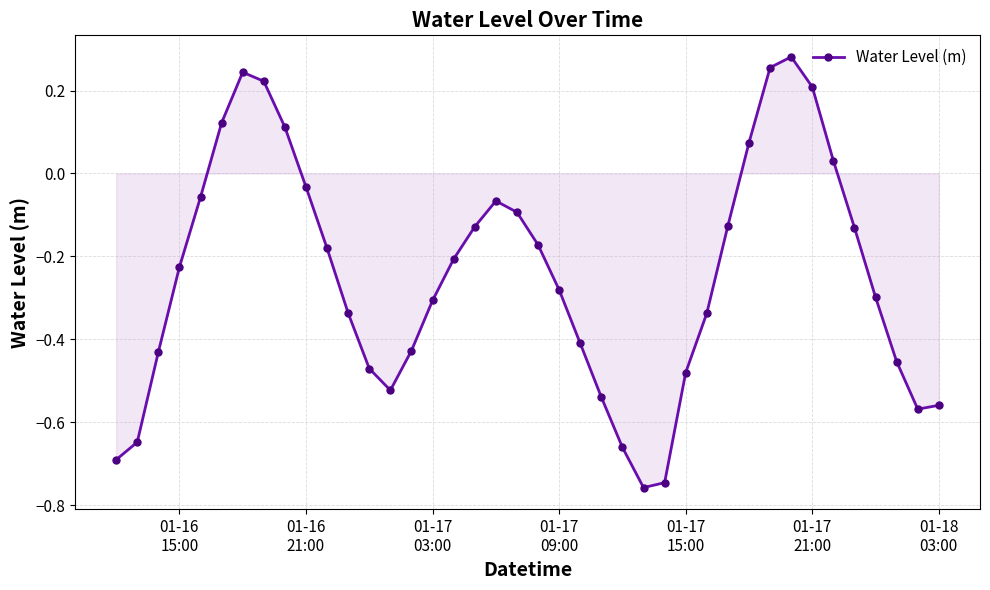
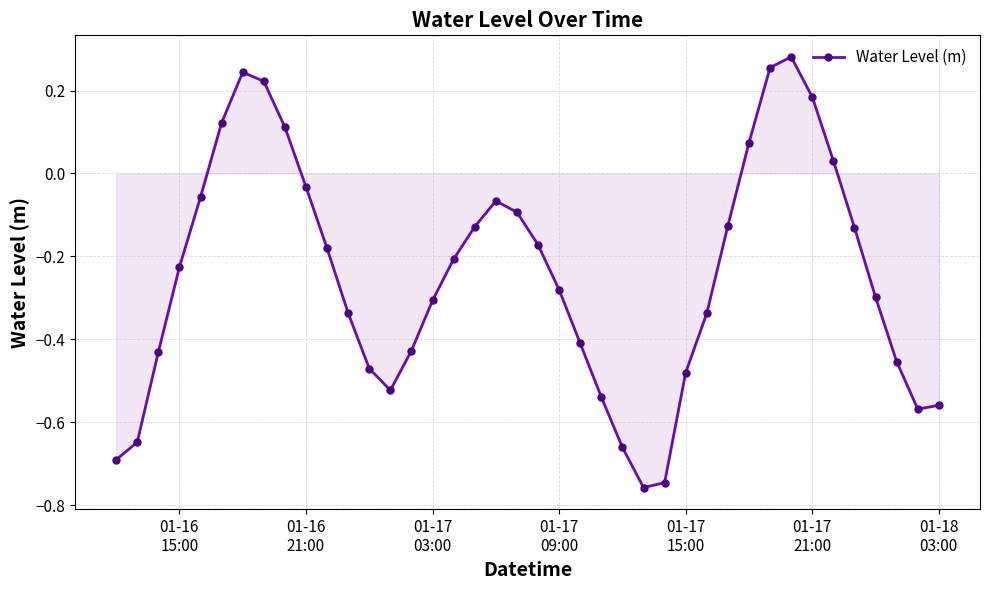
  {
    "Water Level (m)": {
      "01-16 15:00": -0.23,
      "01-16 21:00": -0.03,
      "01-17 03:00": -0.31,
      "01-17 09:00": -0.28,
      "01-17 15:00": -0.48,
-     "01-17 21:00": 0.21,
+     "01-17 21:00": 0.18,
      "01-18 03:00": -0.56
    }
  }
